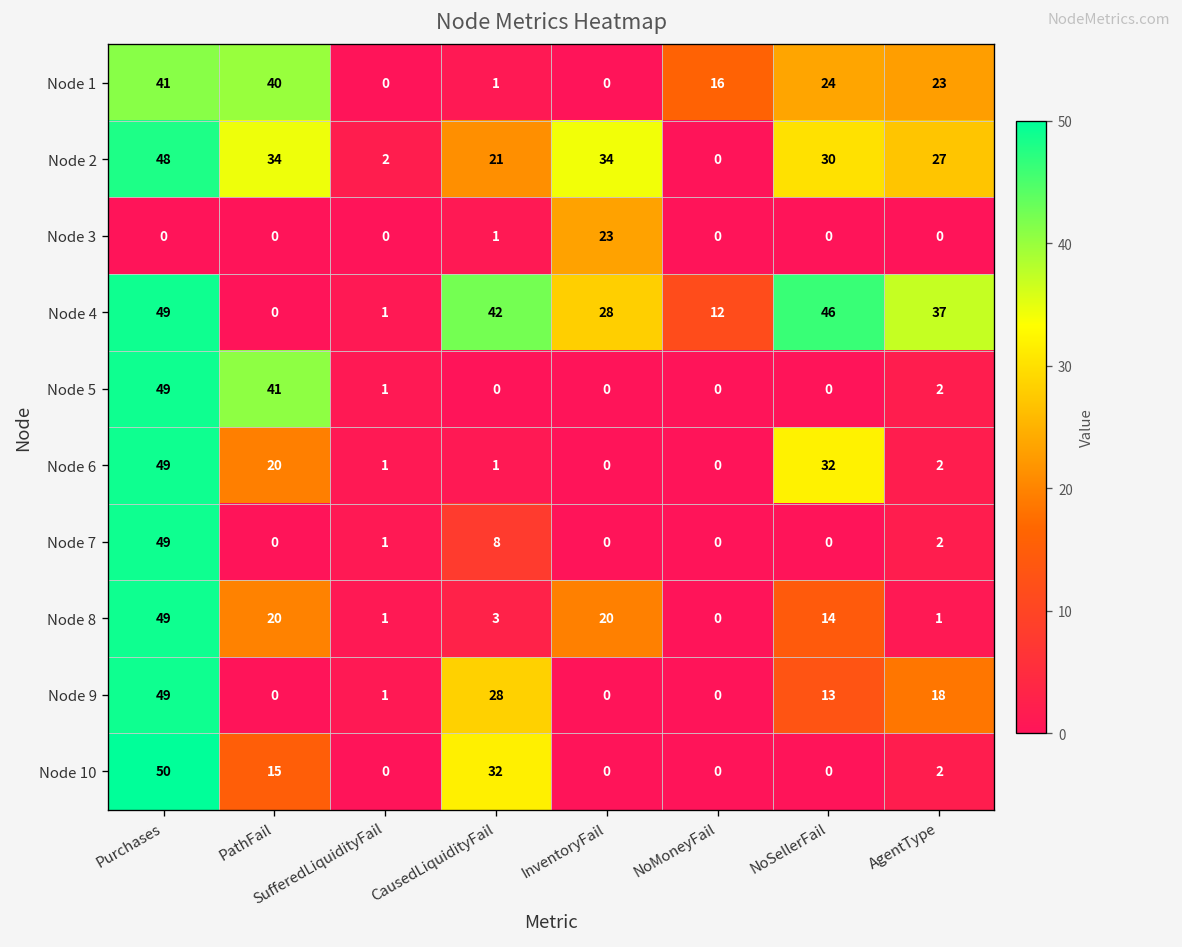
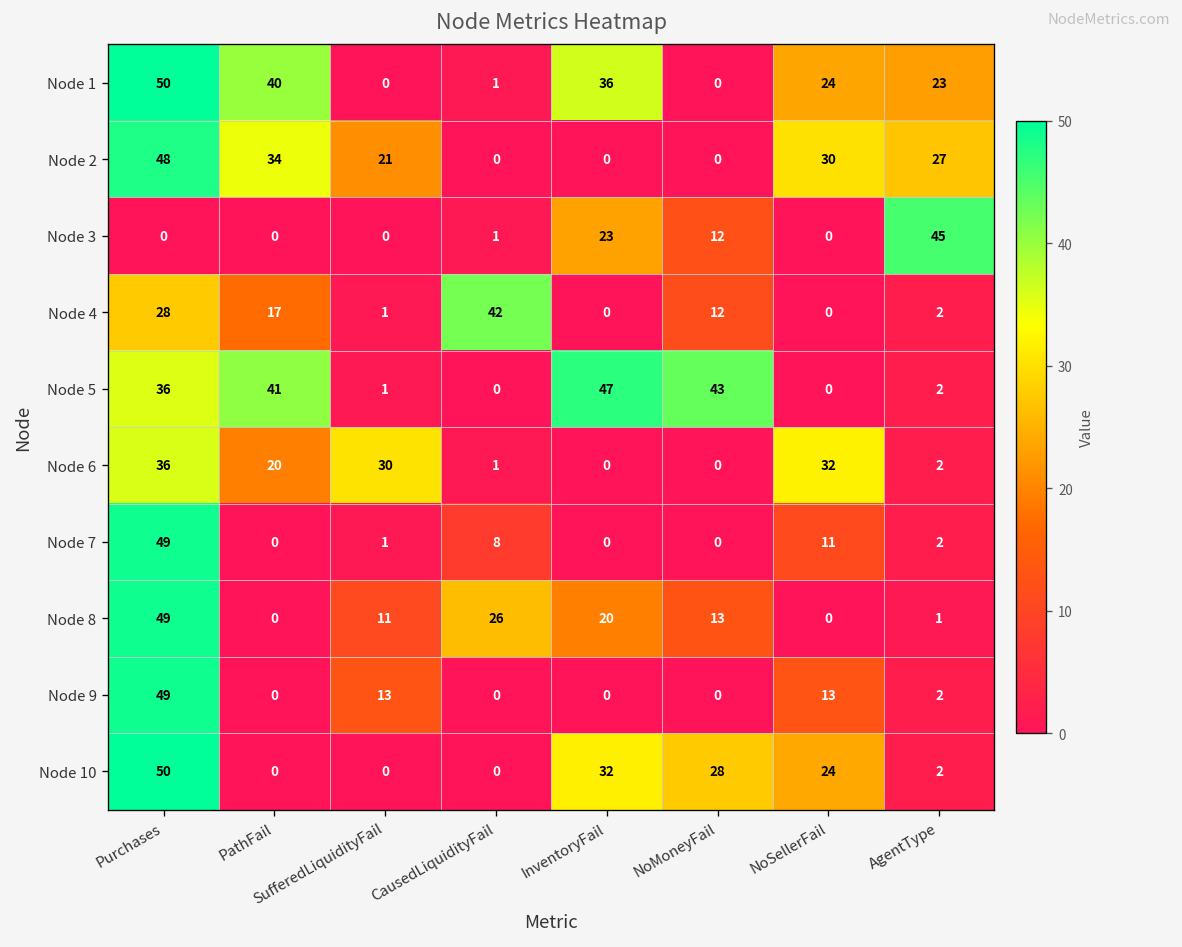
  {
    "Node 1": {
-     "Purchases": 41,
+     "Purchases": 50,
      "PathFail": 40,
      "SufferedLiquidityFail": 0,
      "CausedLiquidityFail": 1,
-     "InventoryFail": 0,
-     "NoMoneyFail": 16,
+     "InventoryFail": 36,
+     "NoMoneyFail": 0,
      "NoSellerFail": 24,
      "AgentType": 23
    },
    "Node 2": {
      "Purchases": 48,
      "PathFail": 34,
-     "SufferedLiquidityFail": 2,
-     "CausedLiquidityFail": 21,
-     "InventoryFail": 34,
+     "SufferedLiquidityFail": 21,
+     "CausedLiquidityFail": 0,
+     "InventoryFail": 0,
      "NoMoneyFail": 0,
      "NoSellerFail": 30,
      "AgentType": 27
    },
    "Node 3": {
      "Purchases": 0,
      "PathFail": 0,
      "SufferedLiquidityFail": 0,
      "CausedLiquidityFail": 1,
      "InventoryFail": 23,
-     "NoMoneyFail": 0,
+     "NoMoneyFail": 12,
      "NoSellerFail": 0,
-     "AgentType": 0
+     "AgentType": 45
    },
    "Node 4": {
-     "Purchases": 49,
-     "PathFail": 0,
+     "Purchases": 28,
+     "PathFail": 17,
      "SufferedLiquidityFail": 1,
      "CausedLiquidityFail": 42,
-     "InventoryFail": 28,
+     "InventoryFail": 0,
      "NoMoneyFail": 12,
-     "NoSellerFail": 46,
-     "AgentType": 37
+     "NoSellerFail": 0,
+     "AgentType": 2
    },
    "Node 5": {
-     "Purchases": 49,
+     "Purchases": 36,
      "PathFail": 41,
      "SufferedLiquidityFail": 1,
      "CausedLiquidityFail": 0,
-     "InventoryFail": 0,
-     "NoMoneyFail": 0,
+     "InventoryFail": 47,
+     "NoMoneyFail": 43,
      "NoSellerFail": 0,
      "AgentType": 2
    },
    "Node 6": {
-     "Purchases": 49,
+     "Purchases": 36,
      "PathFail": 20,
-     "SufferedLiquidityFail": 1,
+     "SufferedLiquidityFail": 30,
      "CausedLiquidityFail": 1,
      "InventoryFail": 0,
      "NoMoneyFail": 0,
      "NoSellerFail": 32,
      "AgentType": 2
    },
    "Node 7": {
      "Purchases": 49,
      "PathFail": 0,
      "SufferedLiquidityFail": 1,
      "CausedLiquidityFail": 8,
      "InventoryFail": 0,
      "NoMoneyFail": 0,
-     "NoSellerFail": 0,
+     "NoSellerFail": 11,
      "AgentType": 2
    },
    "Node 8": {
      "Purchases": 49,
-     "PathFail": 20,
-     "SufferedLiquidityFail": 1,
-     "CausedLiquidityFail": 3,
+     "PathFail": 0,
+     "SufferedLiquidityFail": 11,
+     "CausedLiquidityFail": 26,
      "InventoryFail": 20,
-     "NoMoneyFail": 0,
-     "NoSellerFail": 14,
+     "NoMoneyFail": 13,
+     "NoSellerFail": 0,
      "AgentType": 1
    },
    "Node 9": {
      "Purchases": 49,
      "PathFail": 0,
-     "SufferedLiquidityFail": 1,
-     "CausedLiquidityFail": 28,
+     "SufferedLiquidityFail": 13,
+     "CausedLiquidityFail": 0,
      "InventoryFail": 0,
      "NoMoneyFail": 0,
      "NoSellerFail": 13,
-     "AgentType": 18
+     "AgentType": 2
    },
    "Node 10": {
      "Purchases": 50,
-     "PathFail": 15,
+     "PathFail": 0,
      "SufferedLiquidityFail": 0,
-     "CausedLiquidityFail": 32,
-     "InventoryFail": 0,
-     "NoMoneyFail": 0,
-     "NoSellerFail": 0,
+     "CausedLiquidityFail": 0,
+     "InventoryFail": 32,
+     "NoMoneyFail": 28,
+     "NoSellerFail": 24,
      "AgentType": 2
    }
  }
